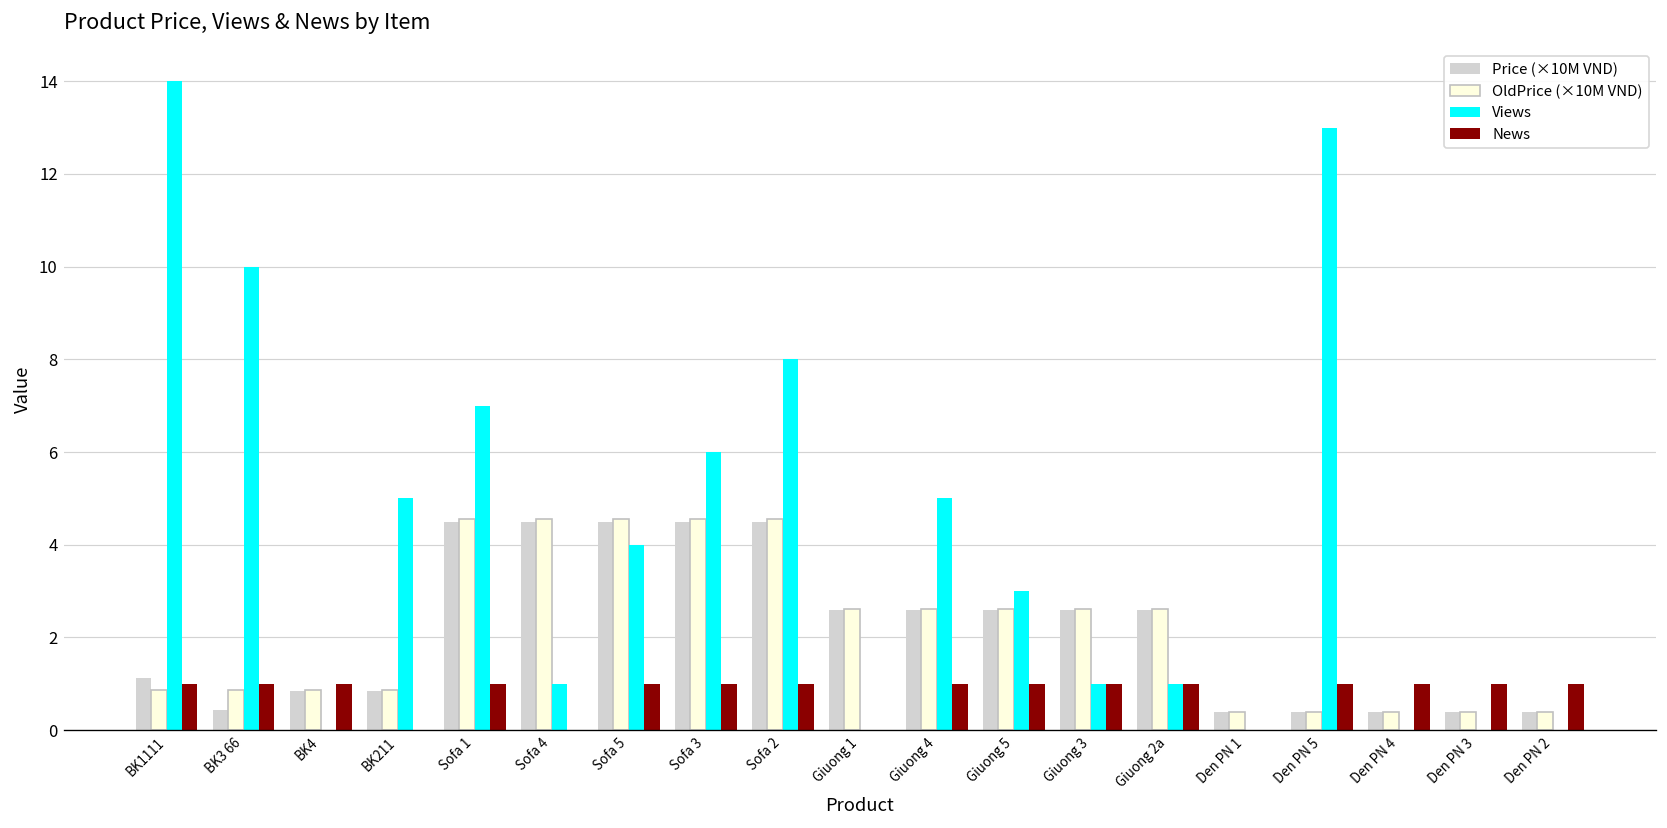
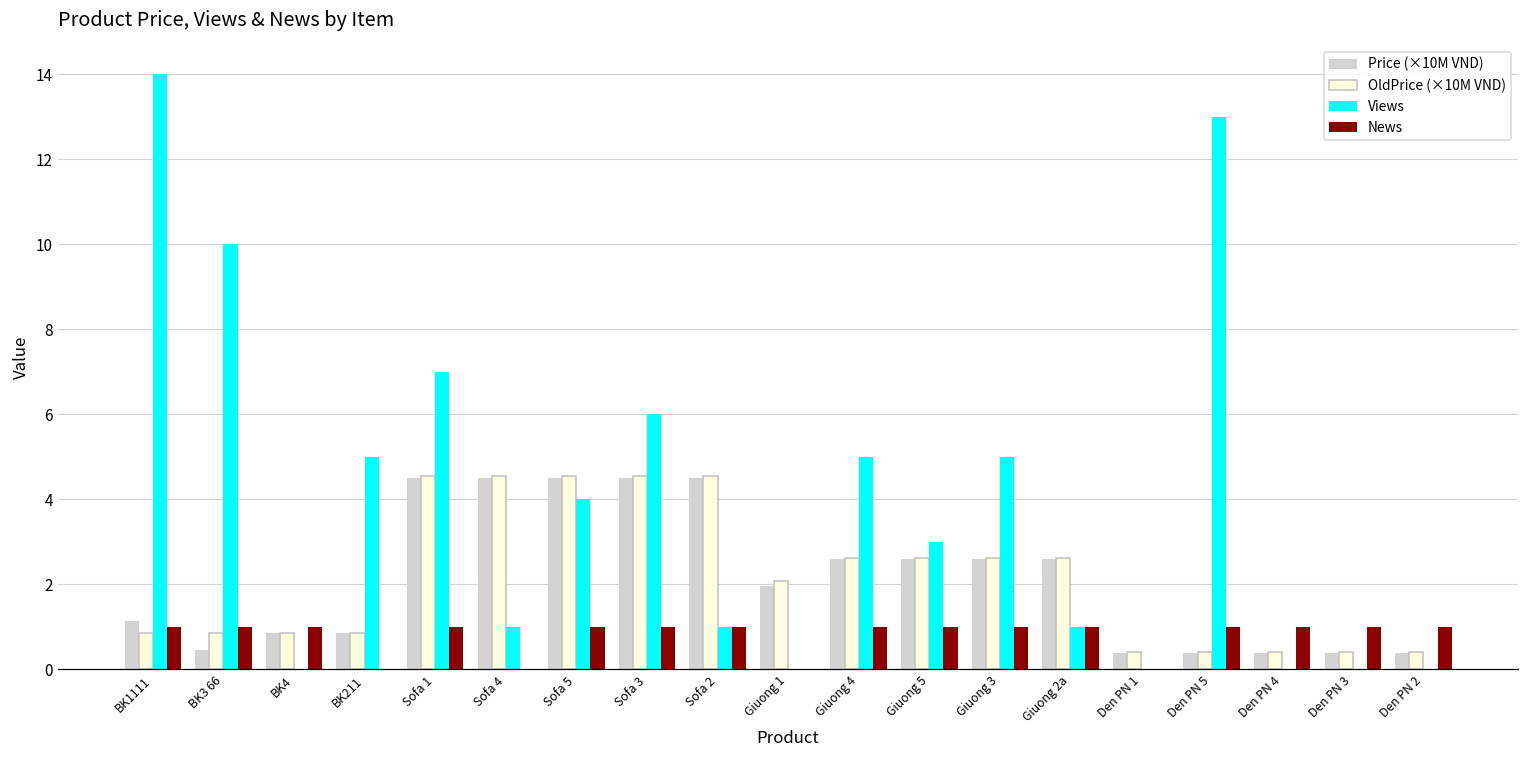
  {
    "Price (×10M VND)": {
      "BK1111": 1.1,
      "BK3 66": 0.4,
      "BK4": 0.9,
      "BK211": 0.9,
      "Sofa 1": 4.5,
      "Sofa 4": 4.5,
      "Sofa 5": 4.5,
      "Sofa 3": 4.5,
      "Sofa 2": 4.5,
-     "Giuong 1": 2.6,
+     "Giuong 1": 2.0,
      "Giuong 4": 2.6,
      "Giuong 5": 2.6,
      "Giuong 3": 2.6,
      "Giuong 2a": 2.6,
      "Den PN 1": 0.4,
      "Den PN 5": 0.4,
      "Den PN 4": 0.4,
      "Den PN 3": 0.4,
      "Den PN 2": 0.4
    },
    "OldPrice (×10M VND)": {
      "BK1111": 0.9,
      "BK3 66": 0.9,
      "BK4": 0.9,
      "BK211": 0.9,
      "Sofa 1": 4.6,
      "Sofa 4": 4.6,
      "Sofa 5": 4.6,
      "Sofa 3": 4.6,
      "Sofa 2": 4.6,
-     "Giuong 1": 2.6,
+     "Giuong 1": 2.1,
      "Giuong 4": 2.6,
      "Giuong 5": 2.6,
      "Giuong 3": 2.6,
      "Giuong 2a": 2.6,
      "Den PN 1": 0.4,
      "Den PN 5": 0.4,
      "Den PN 4": 0.4,
      "Den PN 3": 0.4,
      "Den PN 2": 0.4
    },
    "Views": {
      "BK1111": 14,
      "BK3 66": 10,
      "BK4": 0,
      "BK211": 5,
      "Sofa 1": 7,
      "Sofa 4": 1,
      "Sofa 5": 4,
      "Sofa 3": 6,
-     "Sofa 2": 8,
+     "Sofa 2": 1,
      "Giuong 1": 0,
      "Giuong 4": 5,
      "Giuong 5": 3,
-     "Giuong 3": 1,
+     "Giuong 3": 5,
      "Giuong 2a": 1,
      "Den PN 1": 0,
      "Den PN 5": 13,
      "Den PN 4": 0,
      "Den PN 3": 0,
      "Den PN 2": 0
    },
    "News": {
      "BK1111": 1.0,
      "BK3 66": 1.0,
      "BK4": 1.0,
      "BK211": 0.0,
      "Sofa 1": 1.0,
      "Sofa 4": 0.0,
      "Sofa 5": 1.0,
      "Sofa 3": 1.0,
      "Sofa 2": 1.0,
      "Giuong 1": 0.0,
      "Giuong 4": 1.0,
      "Giuong 5": 1.0,
      "Giuong 3": 1.0,
      "Giuong 2a": 1.0,
      "Den PN 1": 0.0,
      "Den PN 5": 1.0,
      "Den PN 4": 1.0,
      "Den PN 3": 1.0,
      "Den PN 2": 1.0
    }
  }
